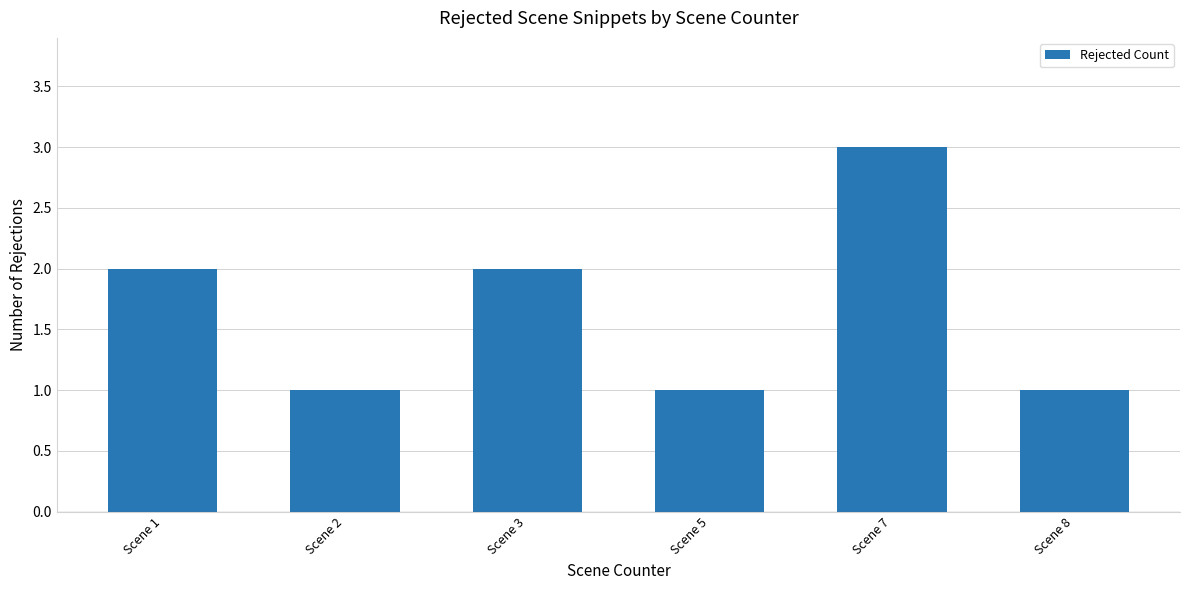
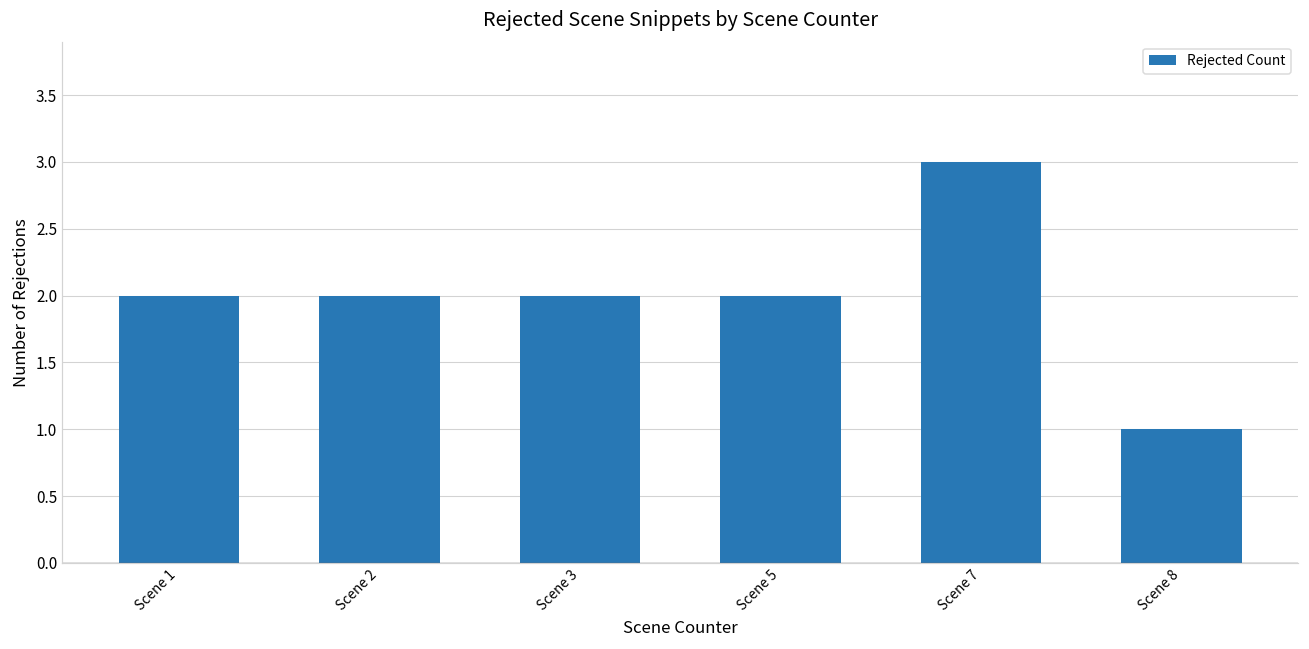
  {
    "Scene 1": 2,
-   "Scene 2": 1,
+   "Scene 2": 2,
    "Scene 3": 2,
-   "Scene 5": 1,
+   "Scene 5": 2,
    "Scene 7": 3,
    "Scene 8": 1
  }
